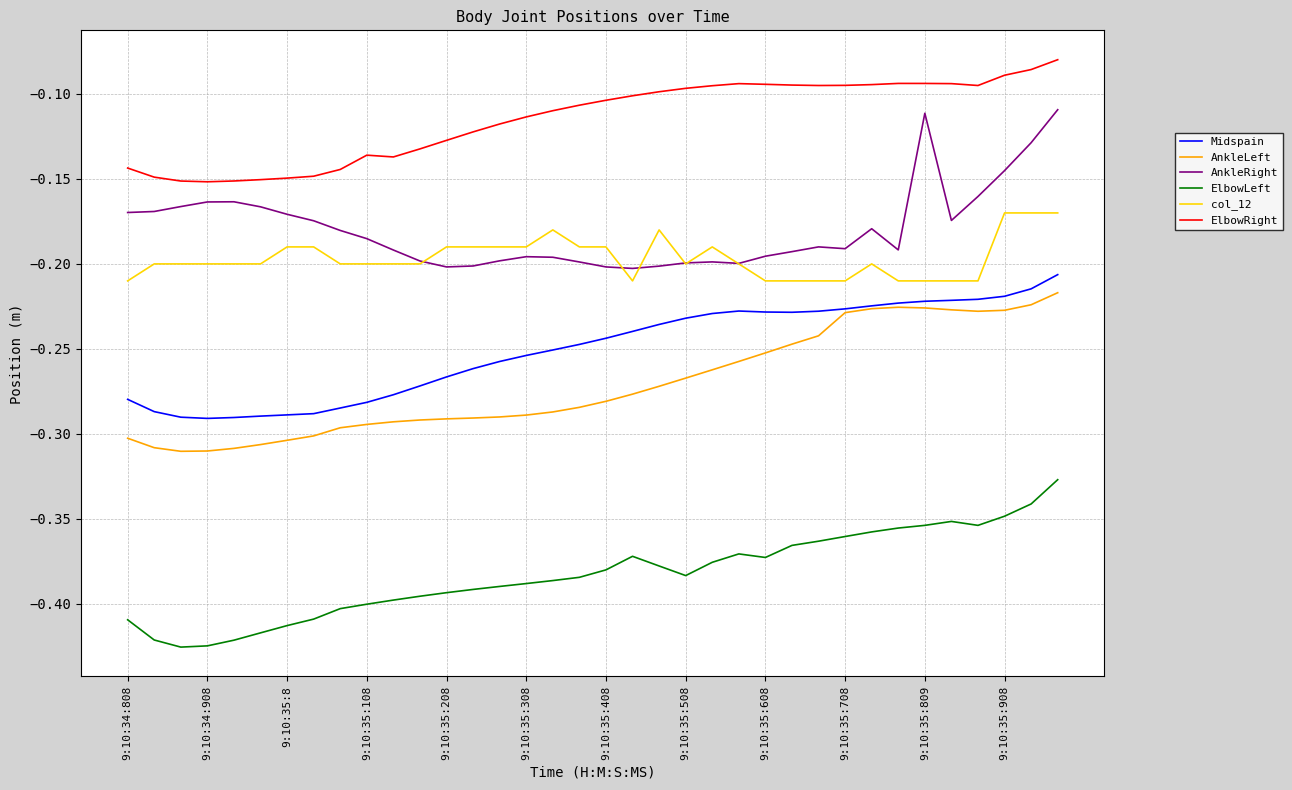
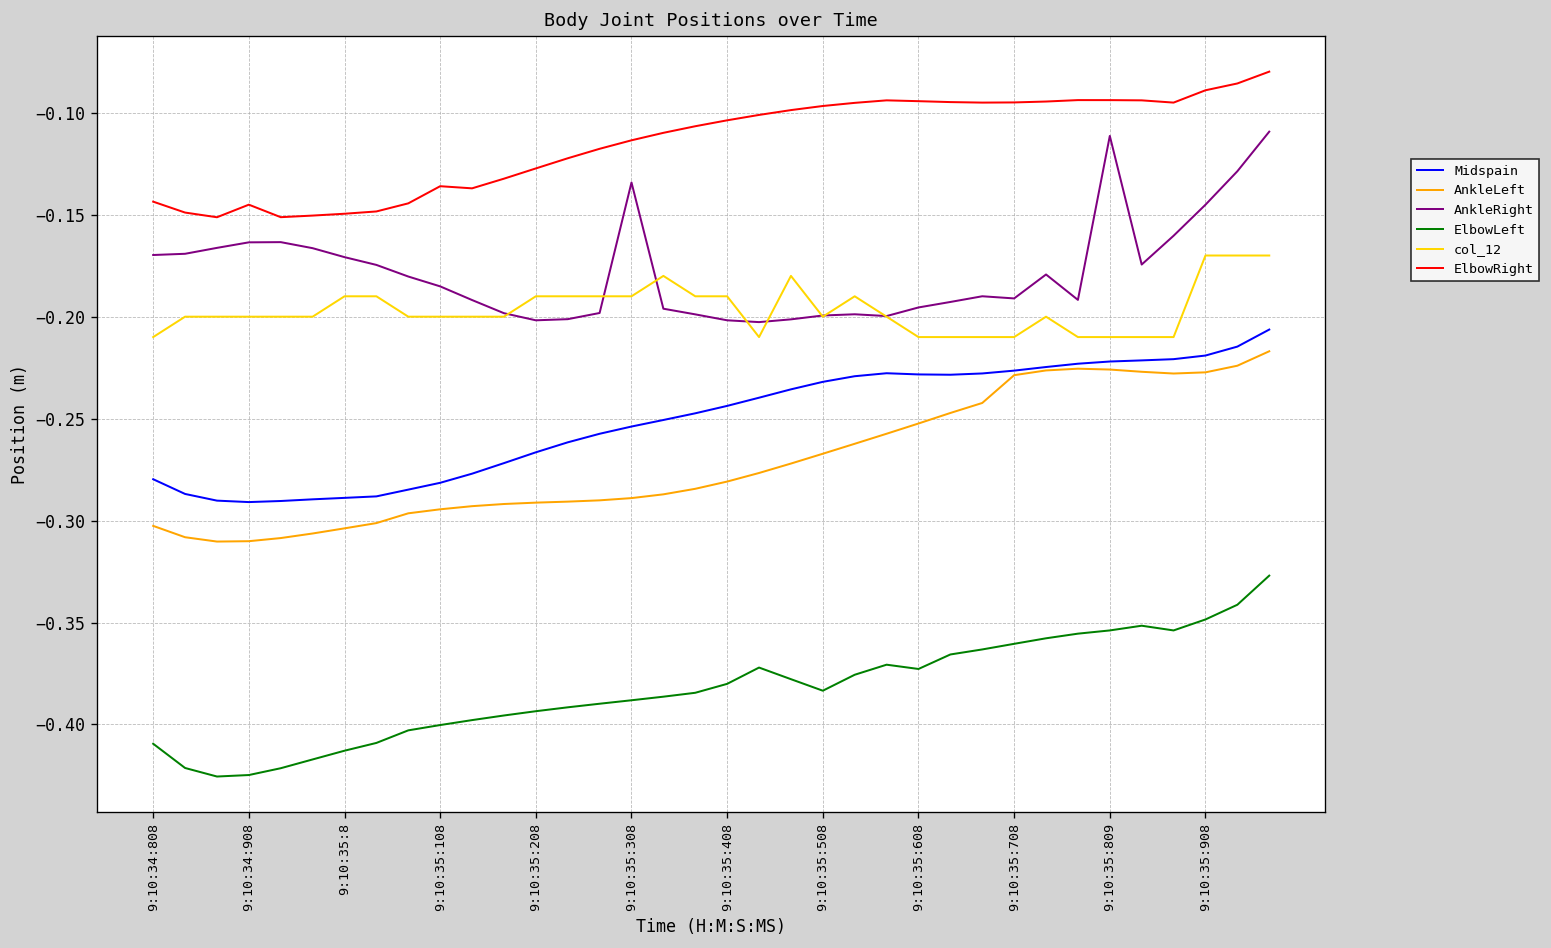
  {
    "Midspain": {
      "9:10:34:808": -0.280,
      "9:10:34:908": -0.291,
      "9:10:35:8": -0.289,
      "9:10:35:108": -0.281,
      "9:10:35:208": -0.267,
      "9:10:35:308": -0.254,
      "9:10:35:408": -0.244,
      "9:10:35:508": -0.232,
      "9:10:35:608": -0.228,
      "9:10:35:708": -0.226,
      "9:10:35:809": -0.222,
      "9:10:35:908": -0.219
    },
    "AnkleRight": {
      "9:10:34:808": -0.170,
      "9:10:34:908": -0.164,
      "9:10:35:8": -0.171,
      "9:10:35:108": -0.185,
      "9:10:35:208": -0.202,
-     "9:10:35:308": -0.196,
+     "9:10:35:308": -0.134,
      "9:10:35:408": -0.202,
      "9:10:35:608": -0.195,
      "9:10:35:708": -0.191,
      "9:10:35:809": -0.111,
      "9:10:35:908": -0.145
    },
    "ElbowLeft": {
      "9:10:34:808": -0.409,
      "9:10:34:908": -0.425,
      "9:10:35:8": -0.413,
      "9:10:35:108": -0.400,
      "9:10:35:208": -0.393,
      "9:10:35:308": -0.388,
      "9:10:35:408": -0.380,
      "9:10:35:508": -0.383,
      "9:10:35:608": -0.373,
      "9:10:35:708": -0.360,
      "9:10:35:809": -0.354,
      "9:10:35:908": -0.348
    },
    "ElbowRight": {
      "9:10:34:808": -0.144,
-     "9:10:34:908": -0.152,
+     "9:10:34:908": -0.145,
      "9:10:35:8": -0.150,
      "9:10:35:108": -0.136,
      "9:10:35:208": -0.127,
      "9:10:35:308": -0.113,
      "9:10:35:408": -0.104,
      "9:10:35:508": -0.097,
      "9:10:35:608": -0.094,
      "9:10:35:708": -0.095,
      "9:10:35:809": -0.094,
      "9:10:35:908": -0.089
    }
  }
